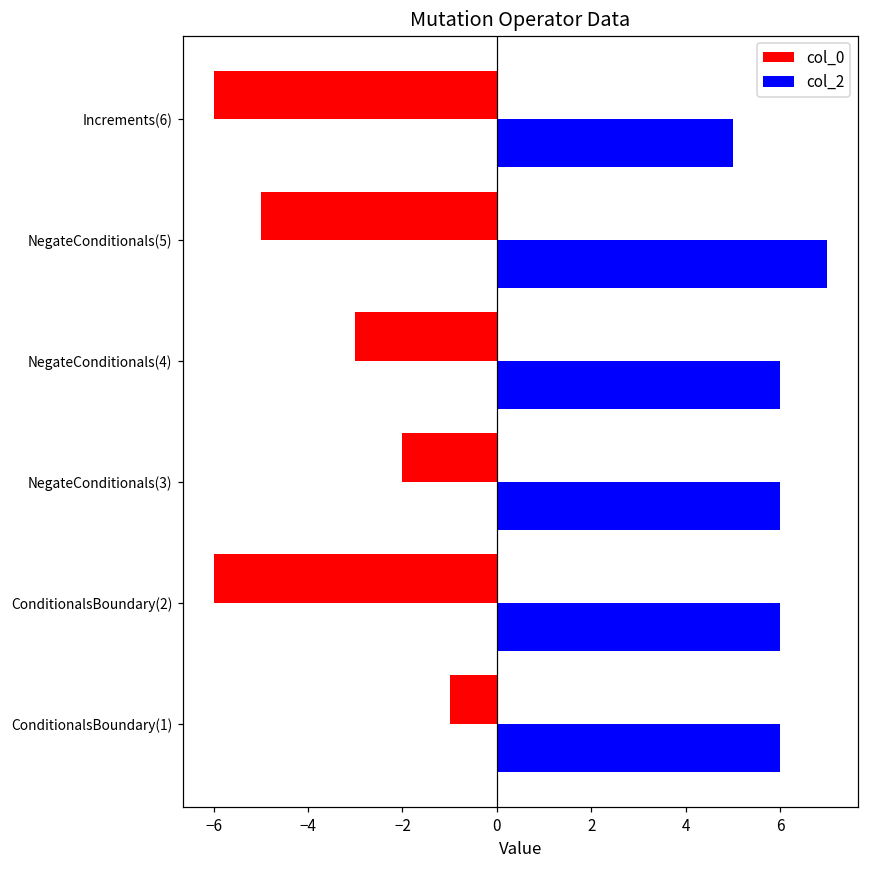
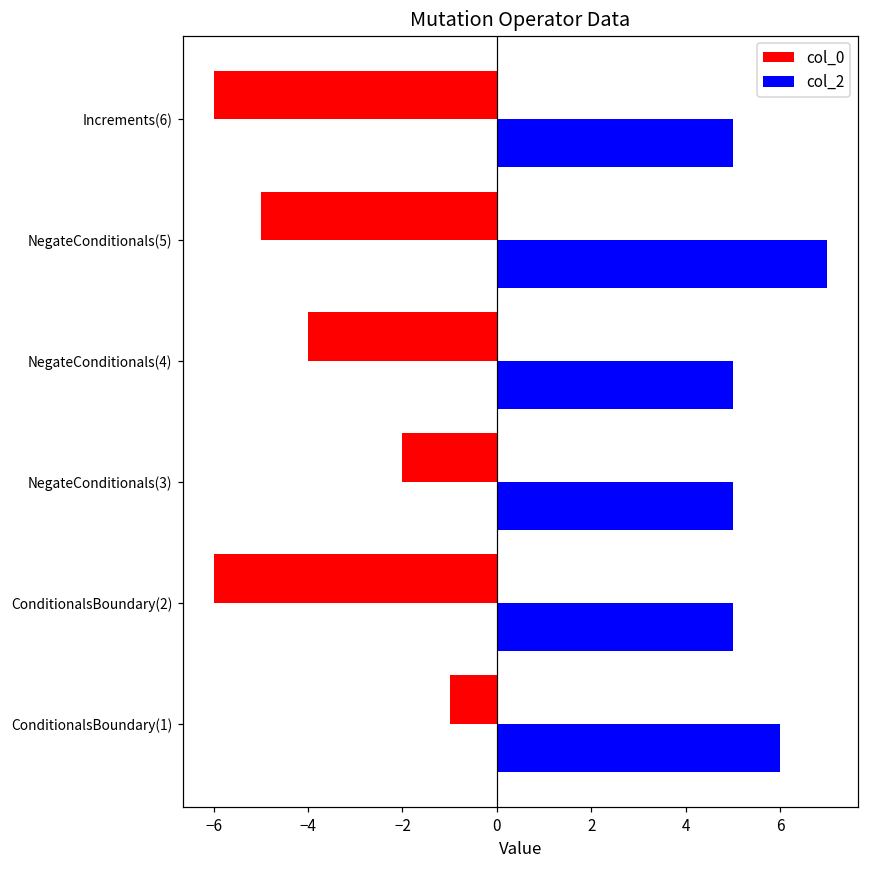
  {
    "col_0": {
      "Increments(6)": -6.0,
      "NegateConditionals(5)": -5.0,
-     "NegateConditionals(4)": -3.0,
+     "NegateConditionals(4)": -4.0,
      "NegateConditionals(3)": -2.0,
      "ConditionalsBoundary(2)": -6.0,
      "ConditionalsBoundary(1)": -1.0
    },
    "col_2": {
      "Increments(6)": 5,
      "NegateConditionals(5)": 7,
-     "NegateConditionals(4)": 6,
-     "NegateConditionals(3)": 6,
-     "ConditionalsBoundary(2)": 6,
+     "NegateConditionals(4)": 5,
+     "NegateConditionals(3)": 5,
+     "ConditionalsBoundary(2)": 5,
      "ConditionalsBoundary(1)": 6
    }
  }
